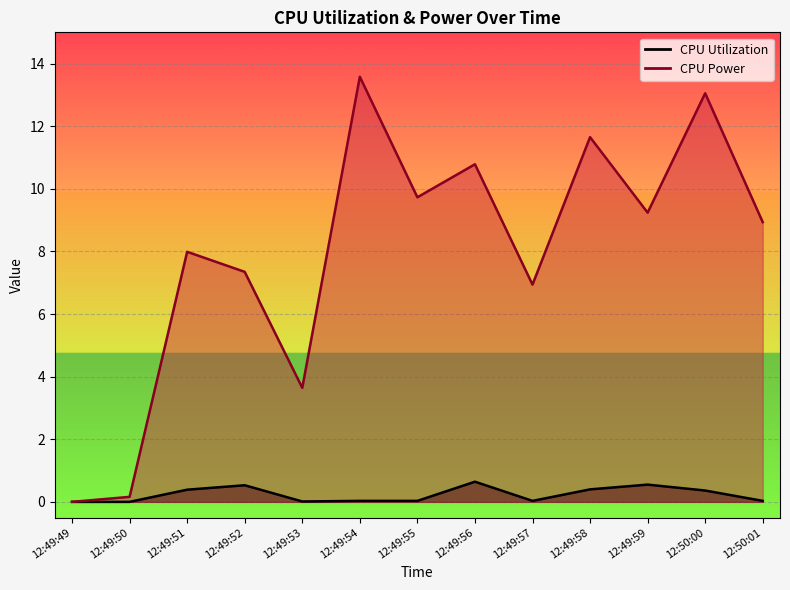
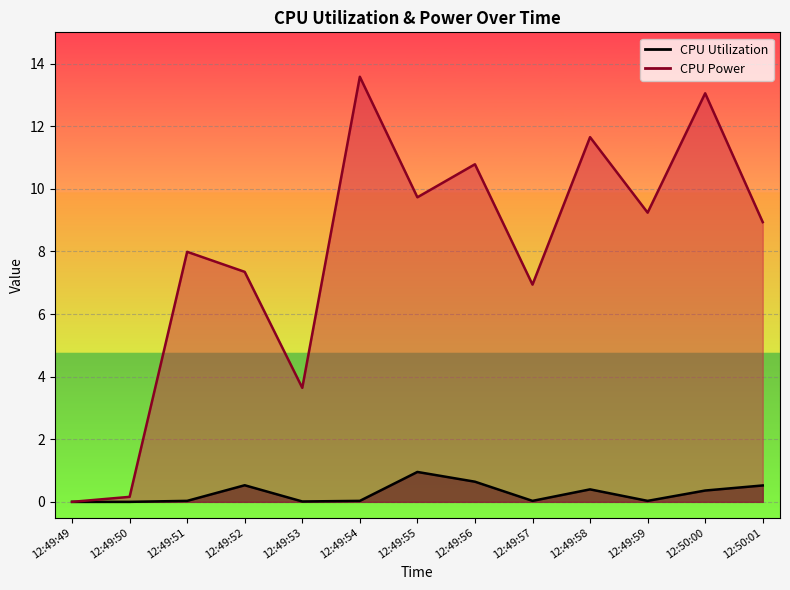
  {
    "CPU Utilization": {
      "12:49:50": 0.0,
-     "12:49:51": 0.4,
+     "12:49:51": 0.0,
      "12:49:52": 0.5,
      "12:49:53": 0.0,
      "12:49:54": 0.0,
-     "12:49:55": 0.0,
+     "12:49:55": 1.0,
      "12:49:56": 0.6,
      "12:49:57": 0.0,
      "12:49:58": 0.4,
-     "12:49:59": 0.6,
+     "12:49:59": 0.0,
      "12:50:00": 0.4,
-     "12:50:01": 0.0
+     "12:50:01": 0.5
    }
  }
